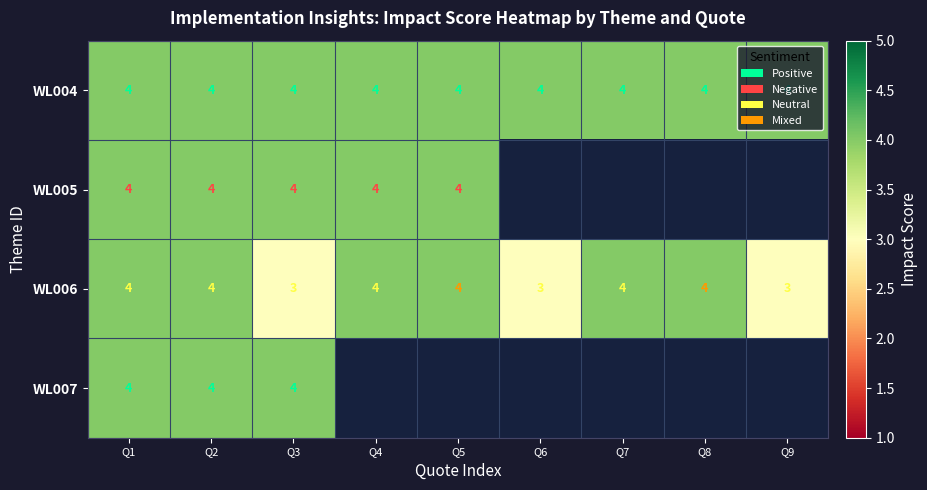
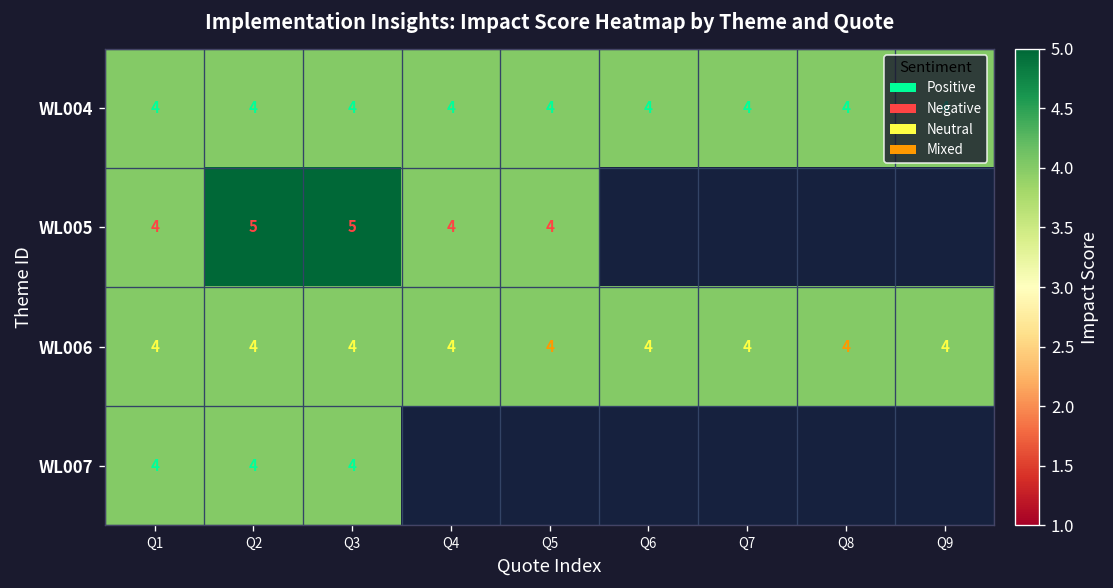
  {
    "WL004": {
      "Q1": 4,
      "Q2": 4,
      "Q3": 4,
      "Q4": 4,
      "Q5": 4,
      "Q6": 4,
      "Q7": 4,
      "Q8": 4
    },
    "WL005": {
      "Q1": 4,
-     "Q2": 4,
-     "Q3": 4,
+     "Q2": 5,
+     "Q3": 5,
      "Q4": 4,
      "Q5": 4
    },
    "WL006": {
      "Q1": 4,
      "Q2": 4,
-     "Q3": 3,
+     "Q3": 4,
      "Q4": 4,
      "Q5": 4,
-     "Q6": 3,
+     "Q6": 4,
      "Q7": 4,
      "Q8": 4,
-     "Q9": 3
+     "Q9": 4
    },
    "WL007": {
      "Q1": 4,
      "Q2": 4,
      "Q3": 4
    }
  }
